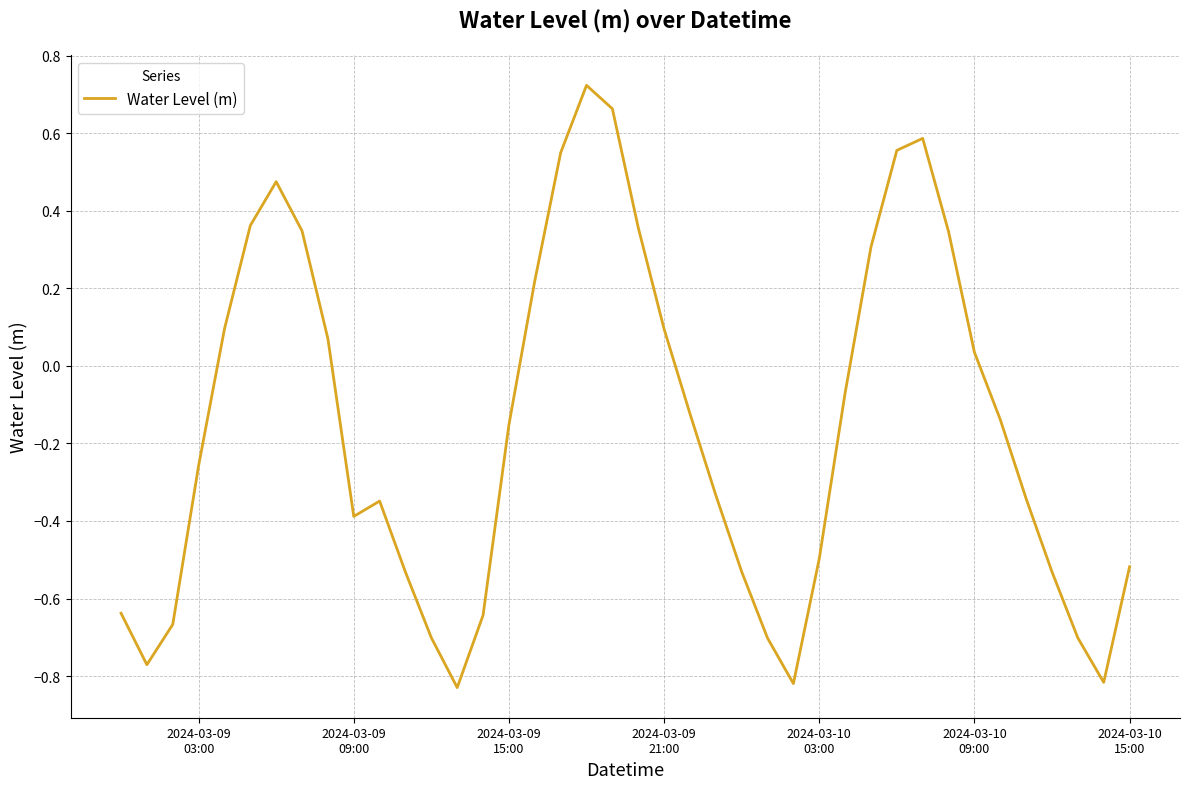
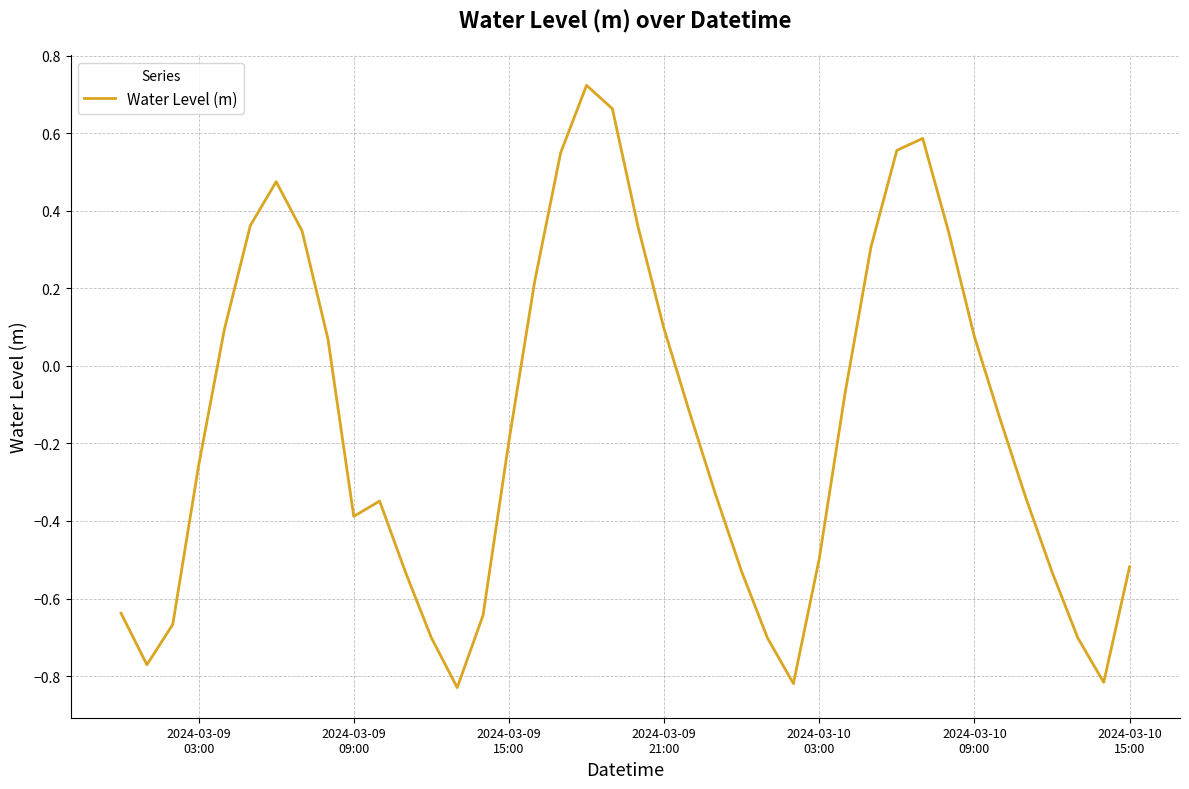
  {
    "2024-03-09 03:00": -0.26,
    "2024-03-09 09:00": -0.39,
-   "2024-03-09 15:00": -0.15,
+   "2024-03-09 15:00": -0.19,
    "2024-03-09 21:00": 0.10,
    "2024-03-10 03:00": -0.50,
-   "2024-03-10 09:00": 0.04,
+   "2024-03-10 09:00": 0.08,
    "2024-03-10 15:00": -0.52
  }
